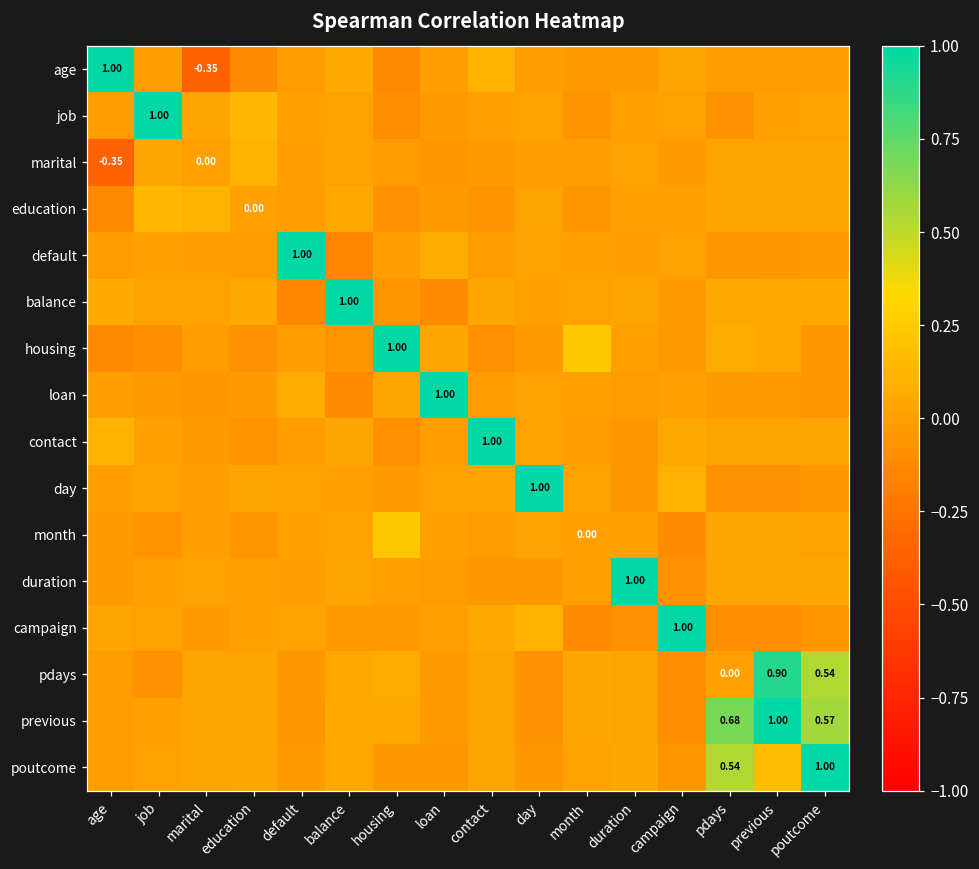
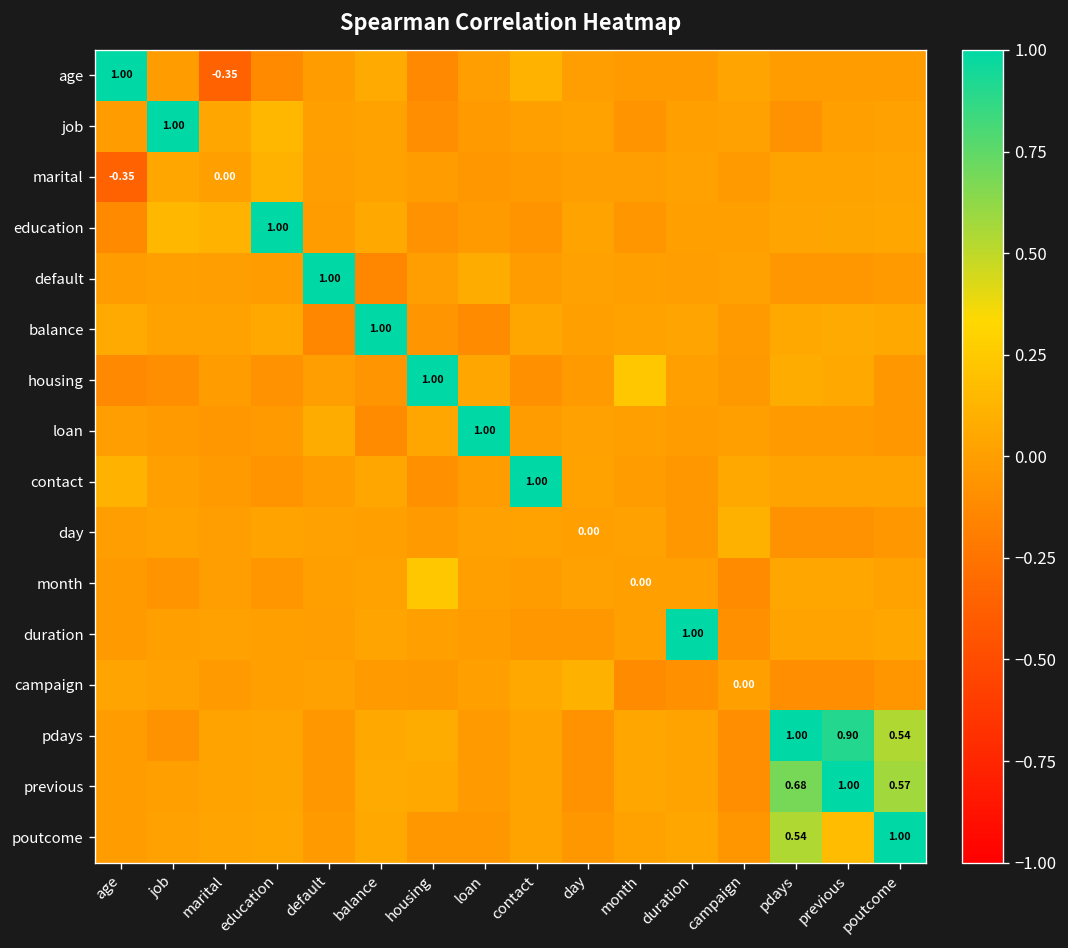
  {
    "age": {
      "age": 1.00,
      "marital": -0.35
    },
    "job": {
      "job": 1.00
    },
    "marital": {
      "age": -0.35,
      "marital": 0.00
    },
    "education": {
-     "education": 0.00
+     "education": 1.00
    },
    "default": {
      "default": 1.00
    },
    "balance": {
      "balance": 1.00
    },
    "housing": {
      "housing": 1.00
    },
    "loan": {
      "loan": 1.00
    },
    "contact": {
      "contact": 1.00
    },
    "day": {
-     "day": 1.00
+     "day": 0.00
    },
    "month": {
      "month": 0.00
    },
    "duration": {
      "duration": 1.00
    },
    "campaign": {
-     "campaign": 1.00
+     "campaign": 0.00
    },
    "pdays": {
-     "pdays": 0.00,
+     "pdays": 1.00,
      "previous": 0.90,
      "poutcome": 0.54
    },
    "previous": {
      "pdays": 0.68,
      "previous": 1.00,
      "poutcome": 0.57
    },
    "poutcome": {
      "pdays": 0.54,
      "poutcome": 1.00
    }
  }
